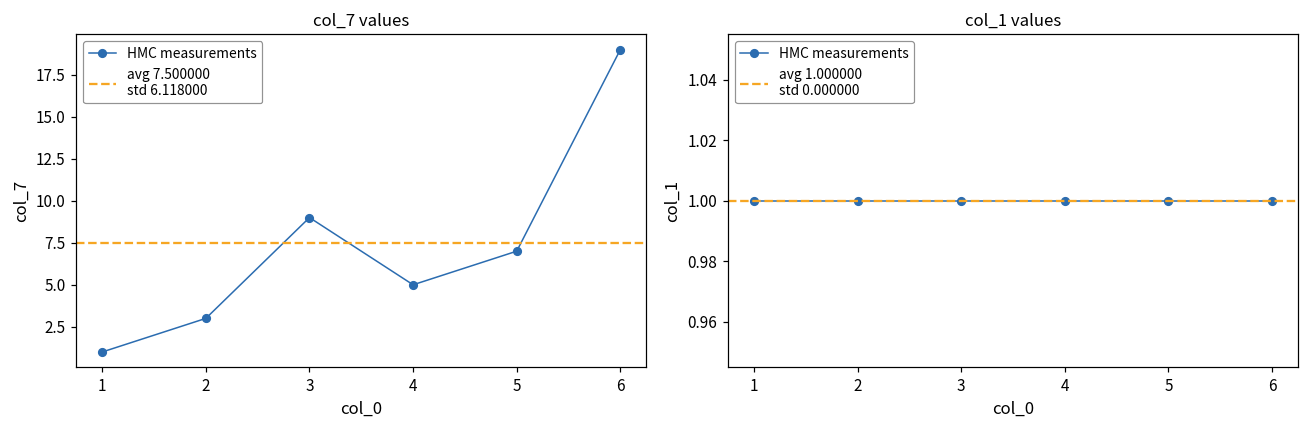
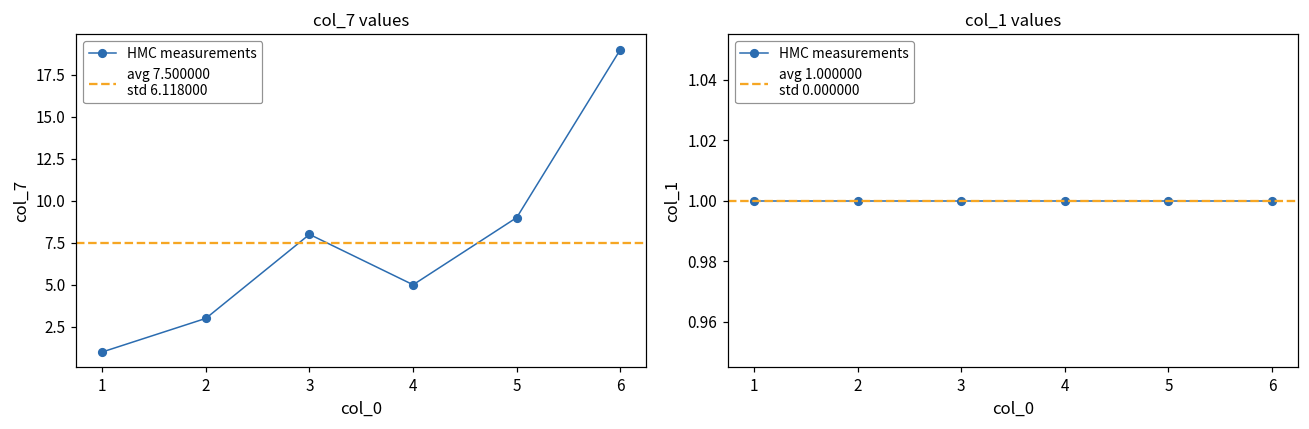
  {
    "col_7 values": {
      "1": 1,
      "2": 3,
-     "3": 9,
+     "3": 8,
      "4": 5,
-     "5": 7,
+     "5": 9,
      "6": 19
    },
    "col_1 values": {
      "1": 1.000,
      "2": 1.000,
      "3": 1.000,
      "4": 1.000,
      "5": 1.000,
      "6": 1.000
    }
  }
